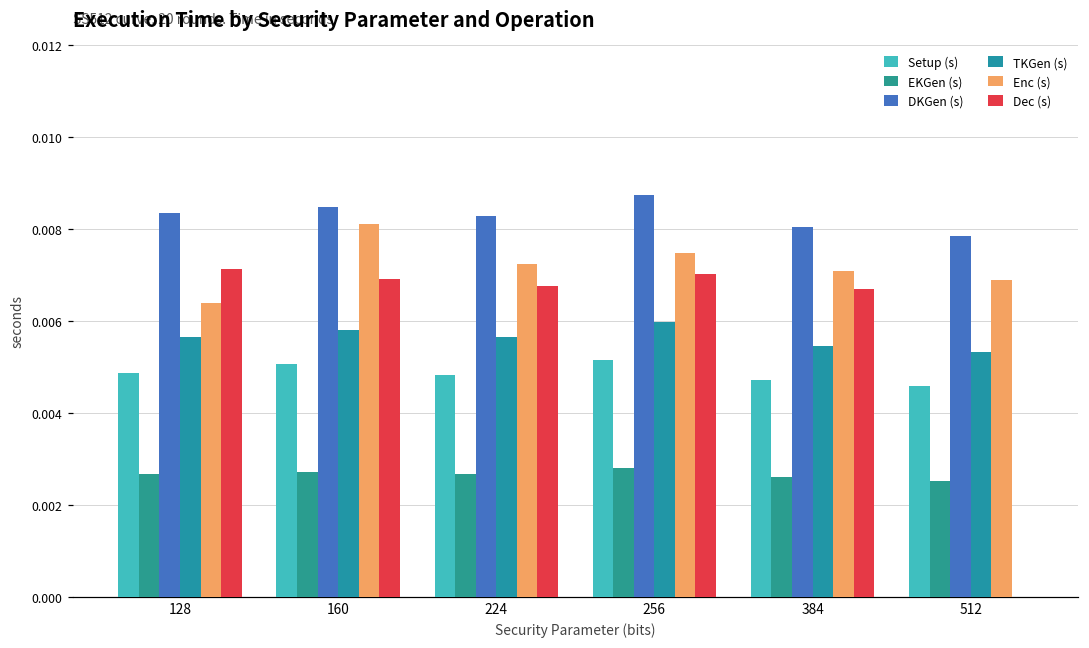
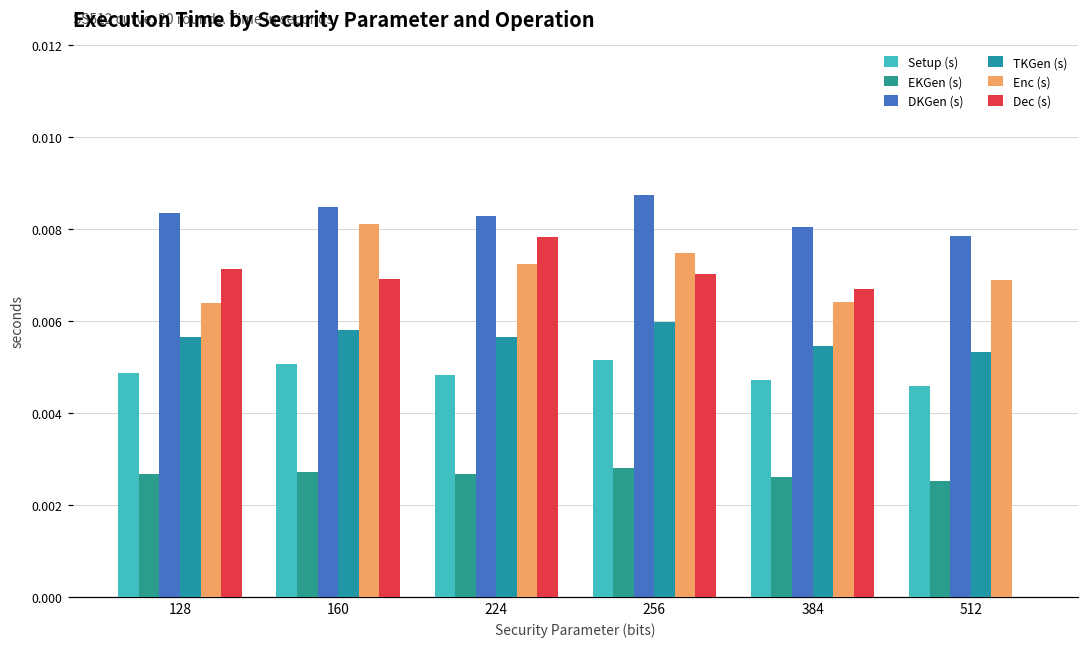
  {
    "Enc (s)": {
      "128": 0.0064,
      "160": 0.0081,
      "224": 0.0072,
      "256": 0.0075,
-     "384": 0.0071,
+     "384": 0.0064,
      "512": 0.0069
    },
    "Dec (s)": {
      "128": 0.0071,
      "160": 0.0069,
-     "224": 0.0068,
+     "224": 0.0078,
      "256": 0.0070,
      "384": 0.0067,
      "512": 0.0000
    }
  }
